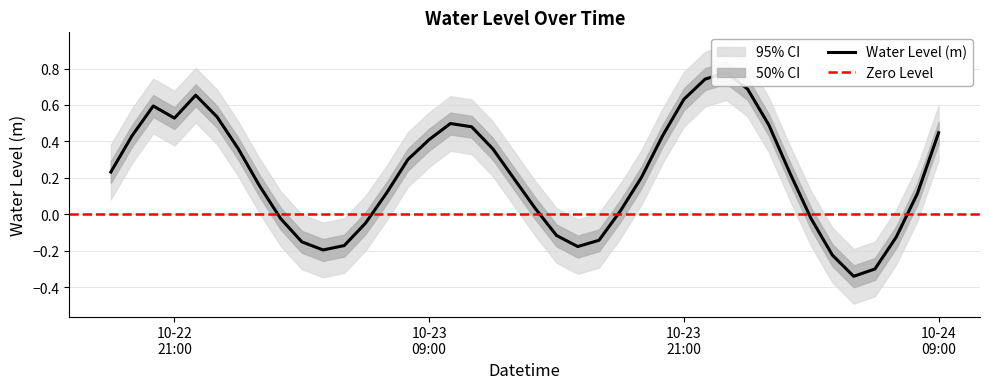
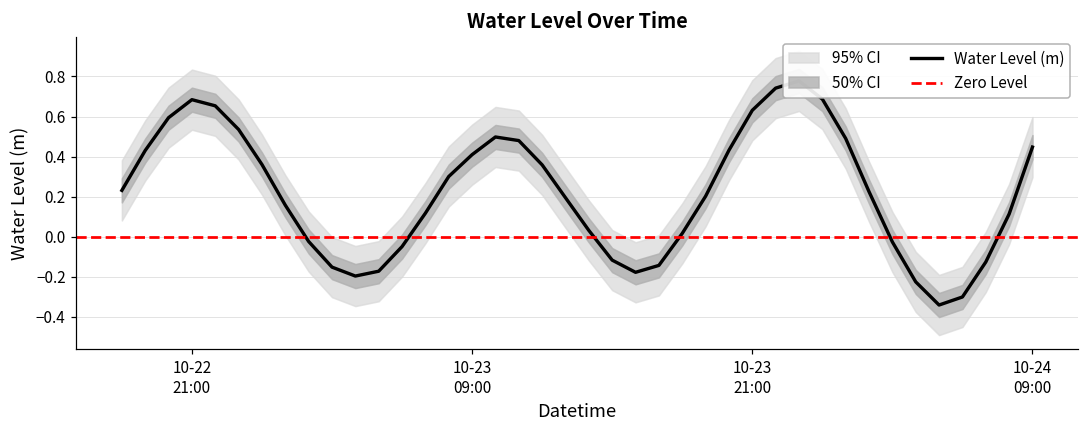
  {
    "Water Level (m)": {
-     "10-22 21:00": 0.53,
+     "10-22 21:00": 0.68,
      "10-23 09:00": 0.41,
      "10-23 21:00": 0.63,
      "10-24 09:00": 0.45
    }
  }
